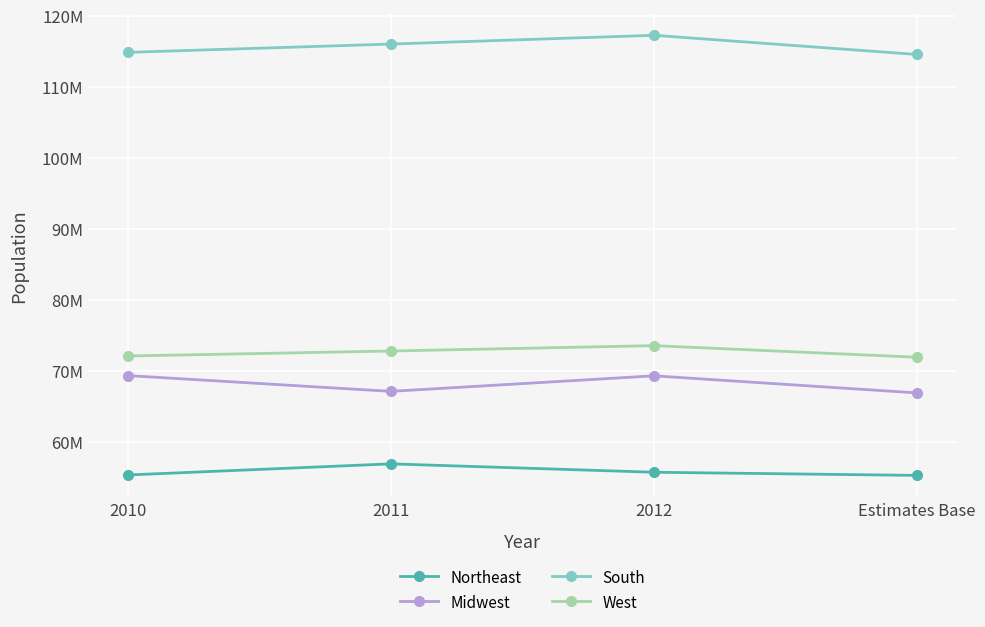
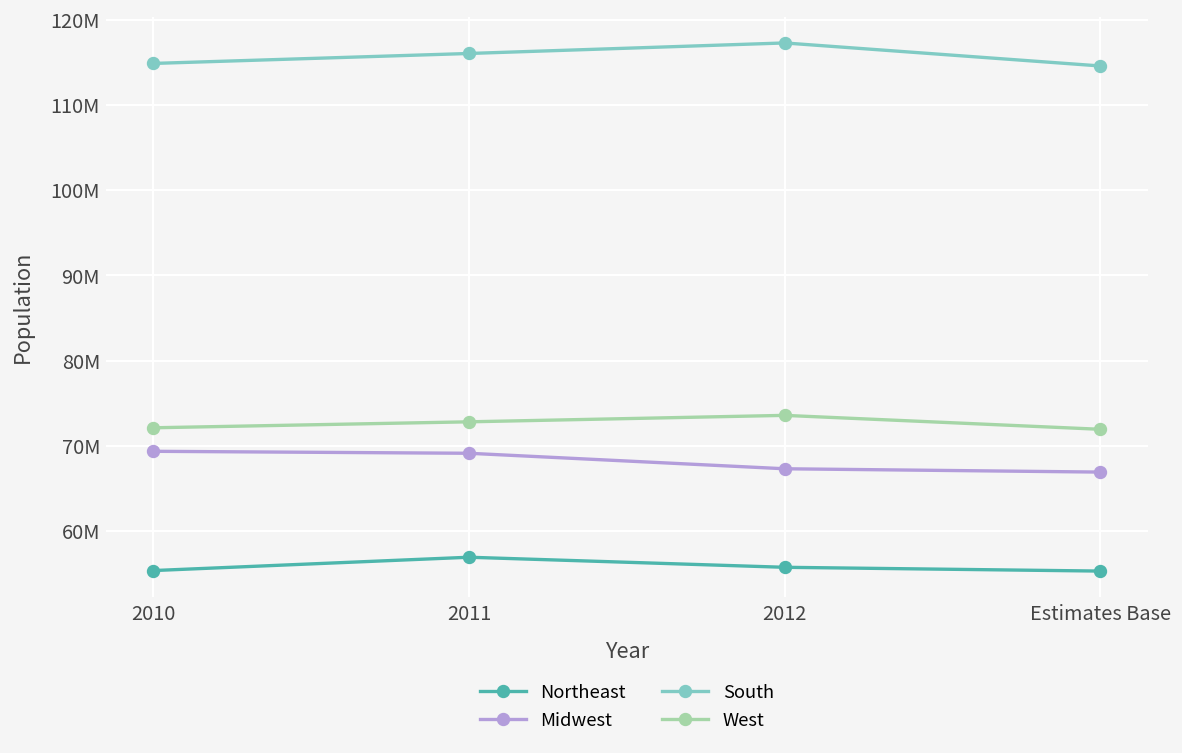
  {
    "Northeast": {
      "2010": 55000000,
      "2011": 57000000,
      "2012": 56000000,
      "Estimates Base": 55000000
    },
    "Midwest": {
      "2010": 69000000,
-     "2011": 67000000,
-     "2012": 69000000,
+     "2011": 69000000,
+     "2012": 67000000,
      "Estimates Base": 67000000
    }
  }
